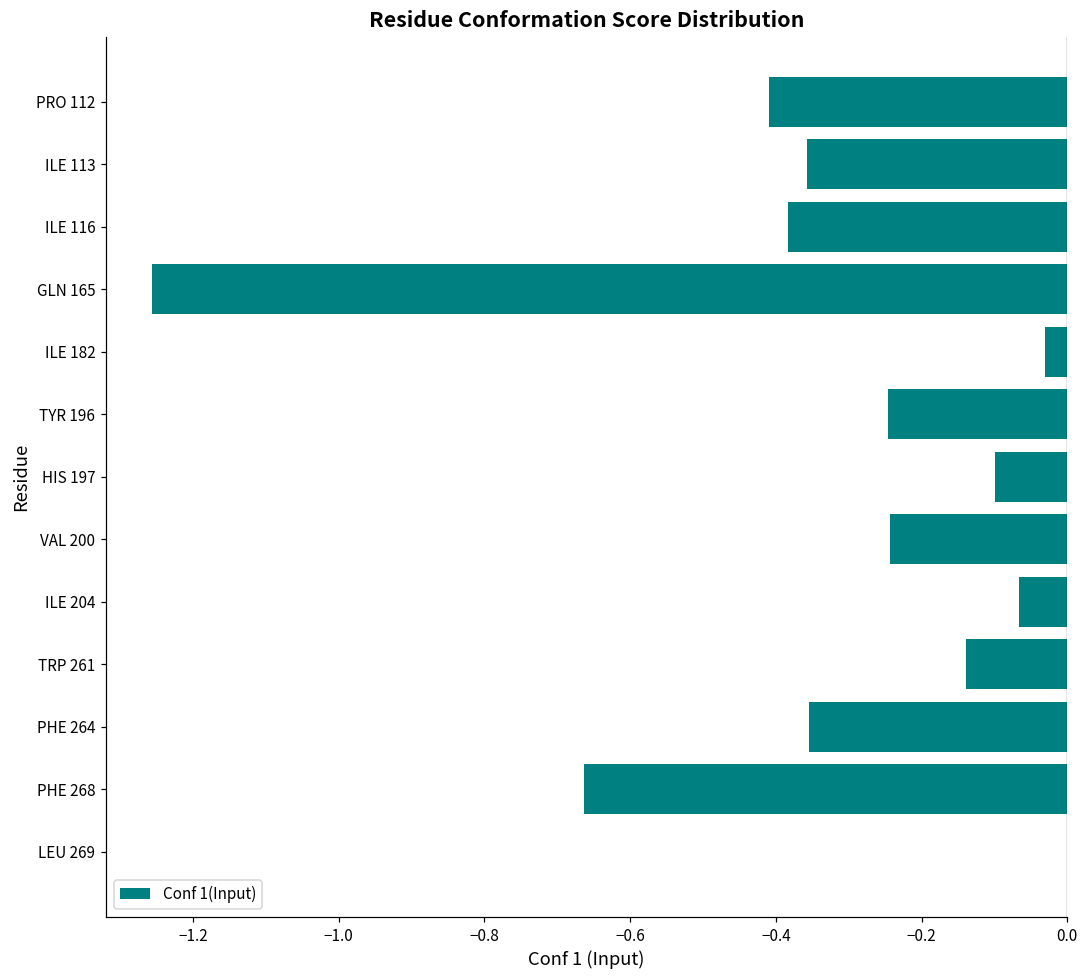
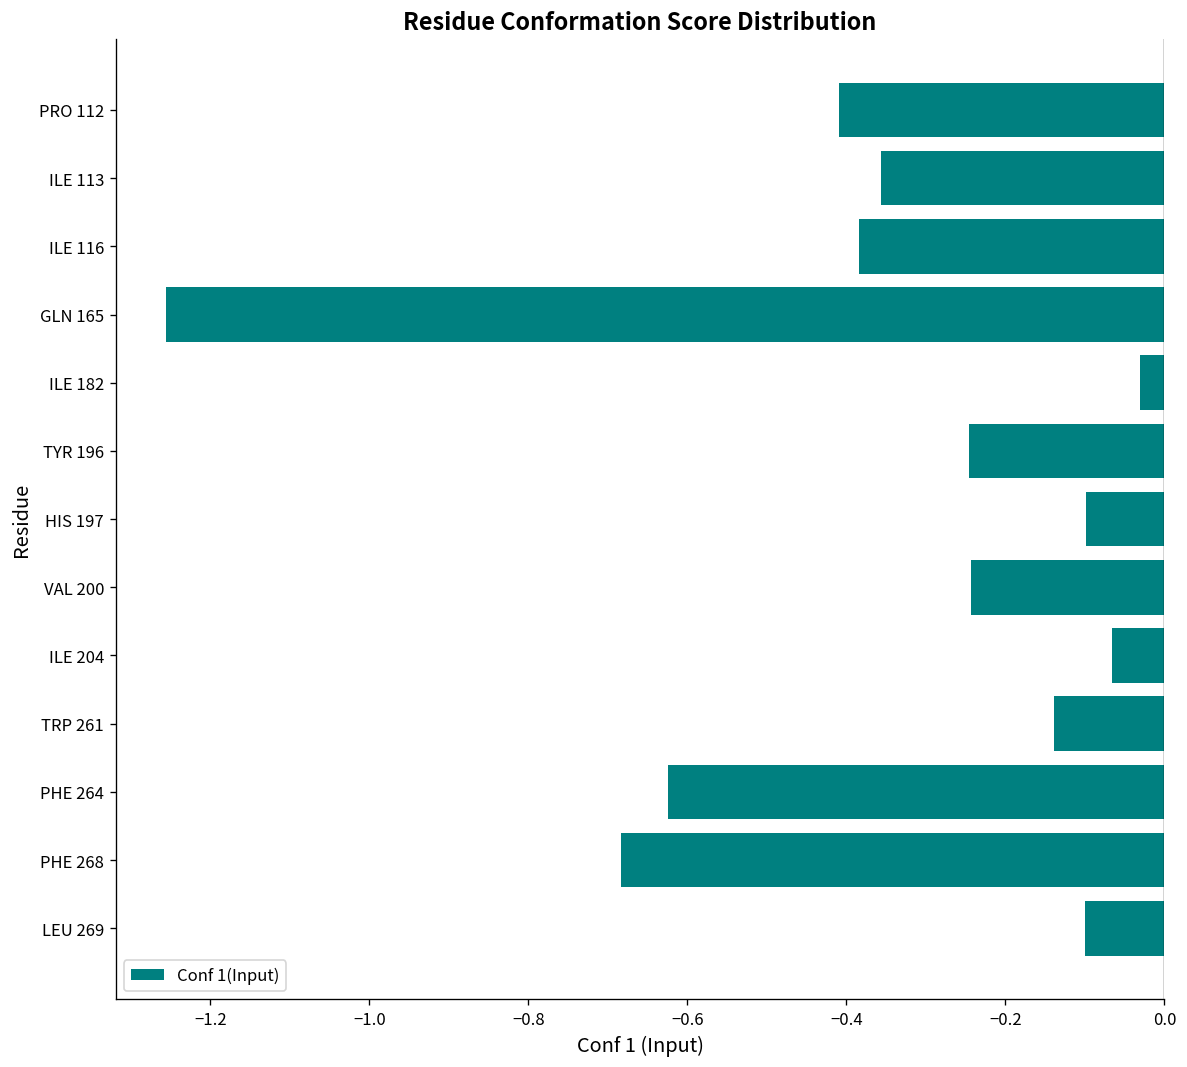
  {
    "PRO 112": -0.41,
    "ILE 113": -0.36,
    "ILE 116": -0.38,
    "GLN 165": -1.26,
    "ILE 182": -0.03,
    "TYR 196": -0.25,
    "HIS 197": -0.10,
    "VAL 200": -0.24,
    "ILE 204": -0.07,
    "TRP 261": -0.14,
-   "PHE 264": -0.35,
-   "PHE 268": -0.66,
-   "LEU 269": 0.00
+   "PHE 264": -0.62,
+   "PHE 268": -0.68,
+   "LEU 269": -0.10
  }
